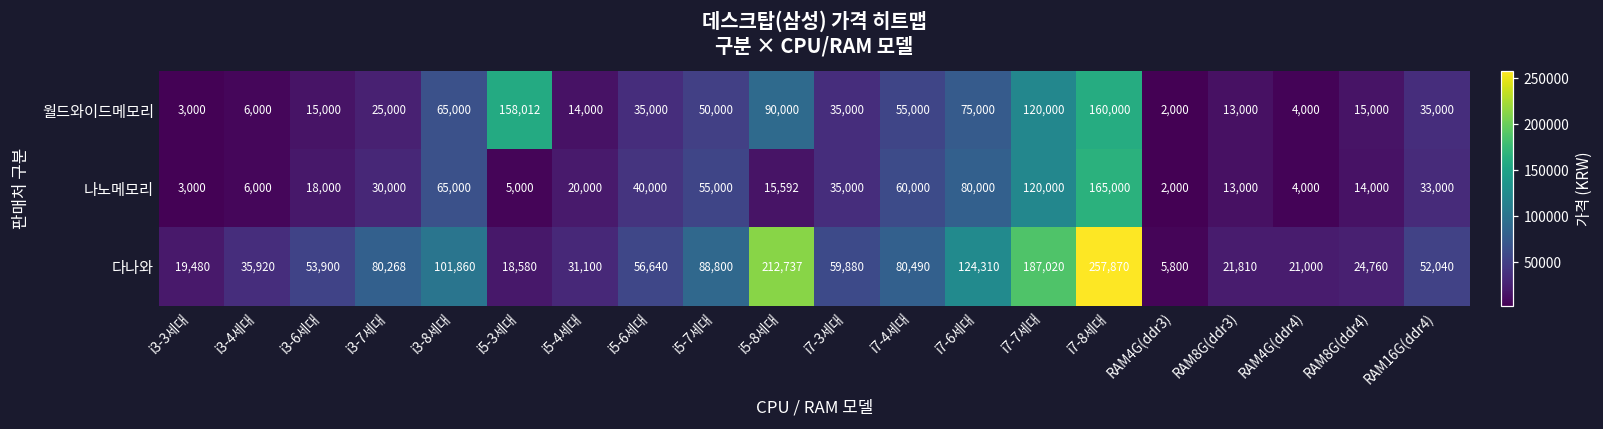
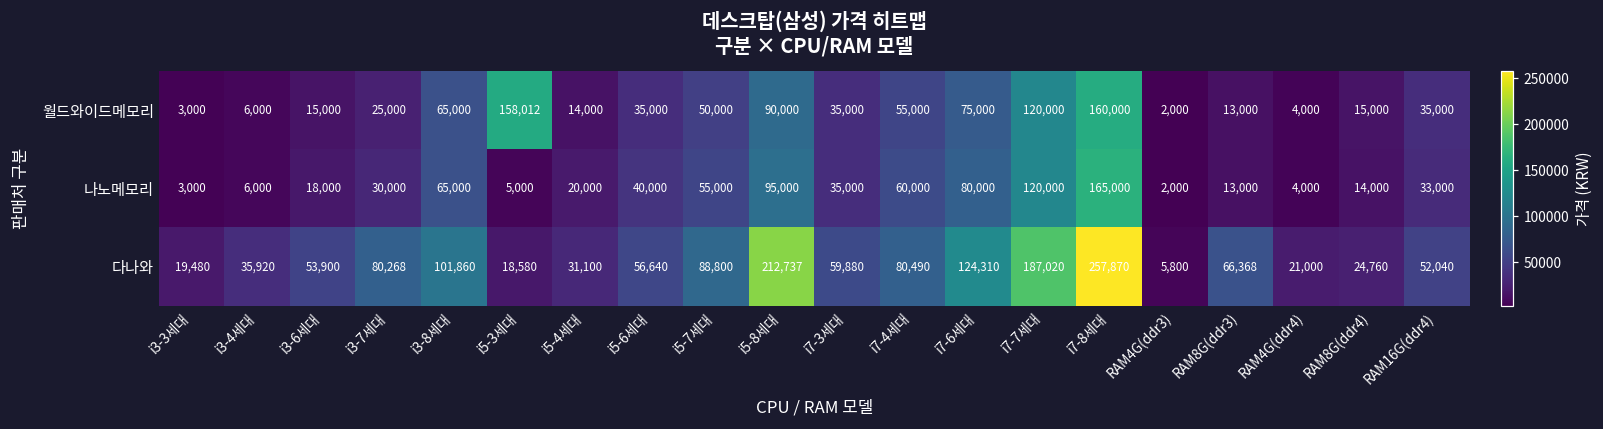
  {
    "월드와이드메모리": {
      "i3-3세대": "3,000",
      "i3-4세대": "6,000",
      "i3-6세대": "15,000",
      "i3-7세대": "25,000",
      "i3-8세대": "65,000",
      "i5-3세대": "158,012",
      "i5-4세대": "14,000",
      "i5-6세대": "35,000",
      "i5-7세대": "50,000",
      "i5-8세대": "90,000",
      "i7-3세대": "35,000",
      "i7-4세대": "55,000",
      "i7-6세대": "75,000",
      "i7-7세대": "120,000",
      "i7-8세대": "160,000",
      "RAM4G(ddr3)": "2,000",
      "RAM8G(ddr3)": "13,000",
      "RAM4G(ddr4)": "4,000",
      "RAM8G(ddr4)": "15,000",
      "RAM16G(ddr4)": "35,000"
    },
    "나노메모리": {
      "i3-3세대": "3,000",
      "i3-4세대": "6,000",
      "i3-6세대": "18,000",
      "i3-7세대": "30,000",
      "i3-8세대": "65,000",
      "i5-3세대": "5,000",
      "i5-4세대": "20,000",
      "i5-6세대": "40,000",
      "i5-7세대": "55,000",
-     "i5-8세대": "15,592",
+     "i5-8세대": "95,000",
      "i7-3세대": "35,000",
      "i7-4세대": "60,000",
      "i7-6세대": "80,000",
      "i7-7세대": "120,000",
      "i7-8세대": "165,000",
      "RAM4G(ddr3)": "2,000",
      "RAM8G(ddr3)": "13,000",
      "RAM4G(ddr4)": "4,000",
      "RAM8G(ddr4)": "14,000",
      "RAM16G(ddr4)": "33,000"
    },
    "다나와": {
      "i3-3세대": "19,480",
      "i3-4세대": "35,920",
      "i3-6세대": "53,900",
      "i3-7세대": "80,268",
      "i3-8세대": "101,860",
      "i5-3세대": "18,580",
      "i5-4세대": "31,100",
      "i5-6세대": "56,640",
      "i5-7세대": "88,800",
      "i5-8세대": "212,737",
      "i7-3세대": "59,880",
      "i7-4세대": "80,490",
      "i7-6세대": "124,310",
      "i7-7세대": "187,020",
      "i7-8세대": "257,870",
      "RAM4G(ddr3)": "5,800",
-     "RAM8G(ddr3)": "21,810",
+     "RAM8G(ddr3)": "66,368",
      "RAM4G(ddr4)": "21,000",
      "RAM8G(ddr4)": "24,760",
      "RAM16G(ddr4)": "52,040"
    }
  }
